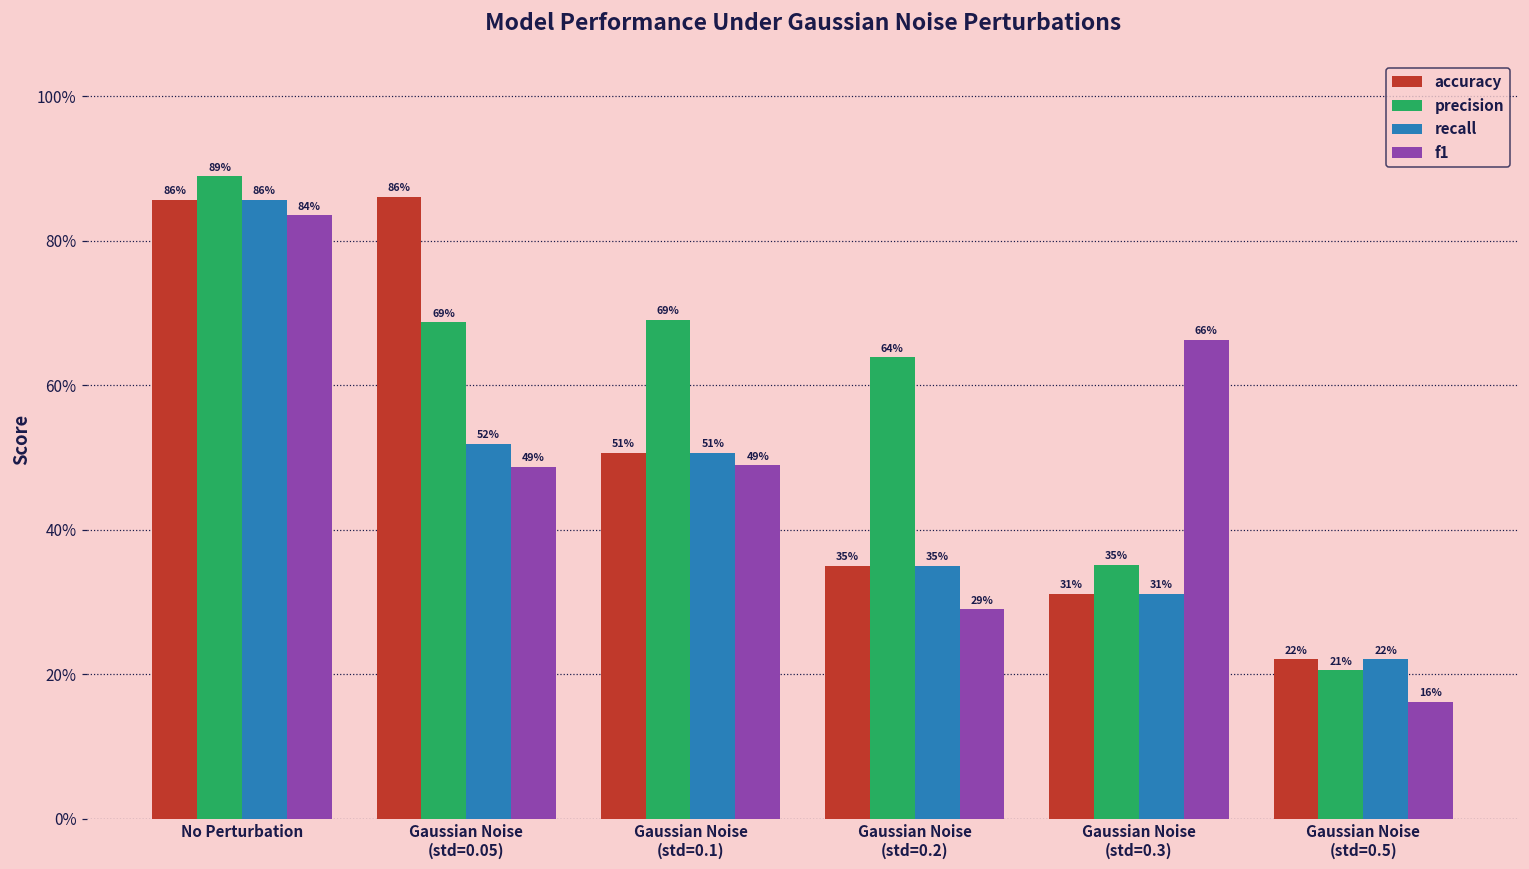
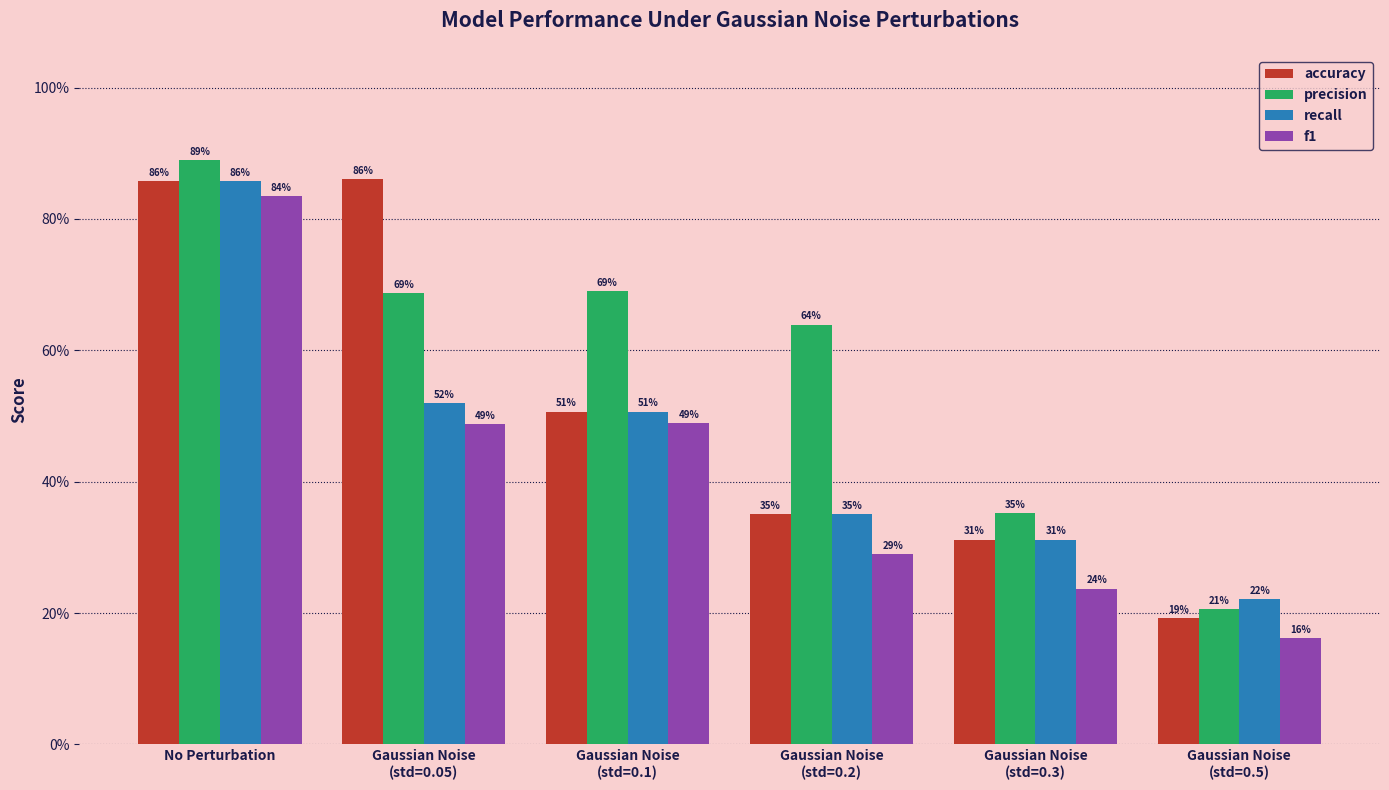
  {
    "accuracy": {
      "No Perturbation": "86%",
      "Gaussian Noise (std=0.05)": "86%",
      "Gaussian Noise (std=0.1)": "51%",
      "Gaussian Noise (std=0.2)": "35%",
      "Gaussian Noise (std=0.3)": "31%",
-     "Gaussian Noise (std=0.5)": "22%"
+     "Gaussian Noise (std=0.5)": "19%"
    },
    "precision": {
      "No Perturbation": "89%",
      "Gaussian Noise (std=0.05)": "69%",
      "Gaussian Noise (std=0.1)": "69%",
      "Gaussian Noise (std=0.2)": "64%",
      "Gaussian Noise (std=0.3)": "35%",
      "Gaussian Noise (std=0.5)": "21%"
    },
    "recall": {
      "No Perturbation": "86%",
      "Gaussian Noise (std=0.05)": "52%",
      "Gaussian Noise (std=0.1)": "51%",
      "Gaussian Noise (std=0.2)": "35%",
      "Gaussian Noise (std=0.3)": "31%",
      "Gaussian Noise (std=0.5)": "22%"
    },
    "f1": {
      "No Perturbation": "84%",
      "Gaussian Noise (std=0.05)": "49%",
      "Gaussian Noise (std=0.1)": "49%",
      "Gaussian Noise (std=0.2)": "29%",
-     "Gaussian Noise (std=0.3)": "66%",
+     "Gaussian Noise (std=0.3)": "24%",
      "Gaussian Noise (std=0.5)": "16%"
    }
  }
